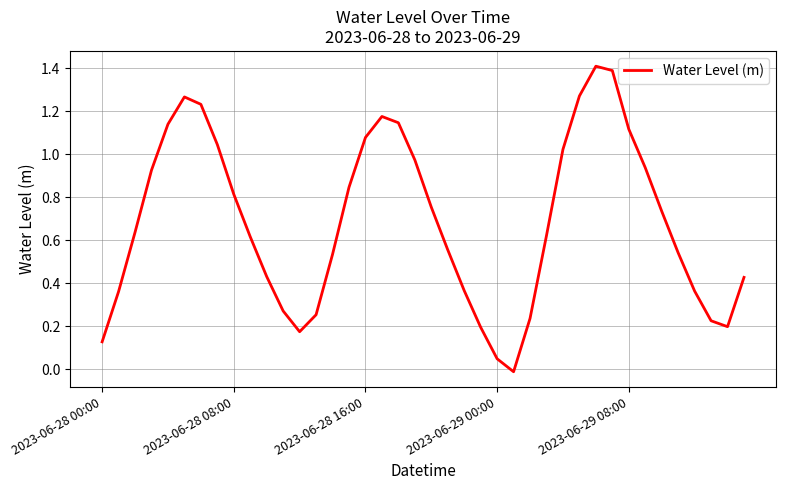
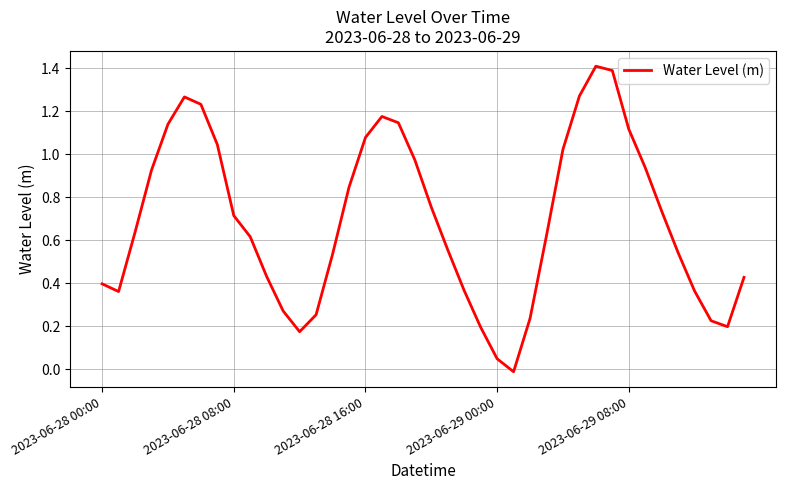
  {
-   "2023-06-28 00:00": 0.13,
-   "2023-06-28 08:00": 0.81,
+   "2023-06-28 00:00": 0.40,
+   "2023-06-28 08:00": 0.71,
    "2023-06-28 16:00": 1.08,
    "2023-06-29 00:00": 0.05,
    "2023-06-29 08:00": 1.12
  }
